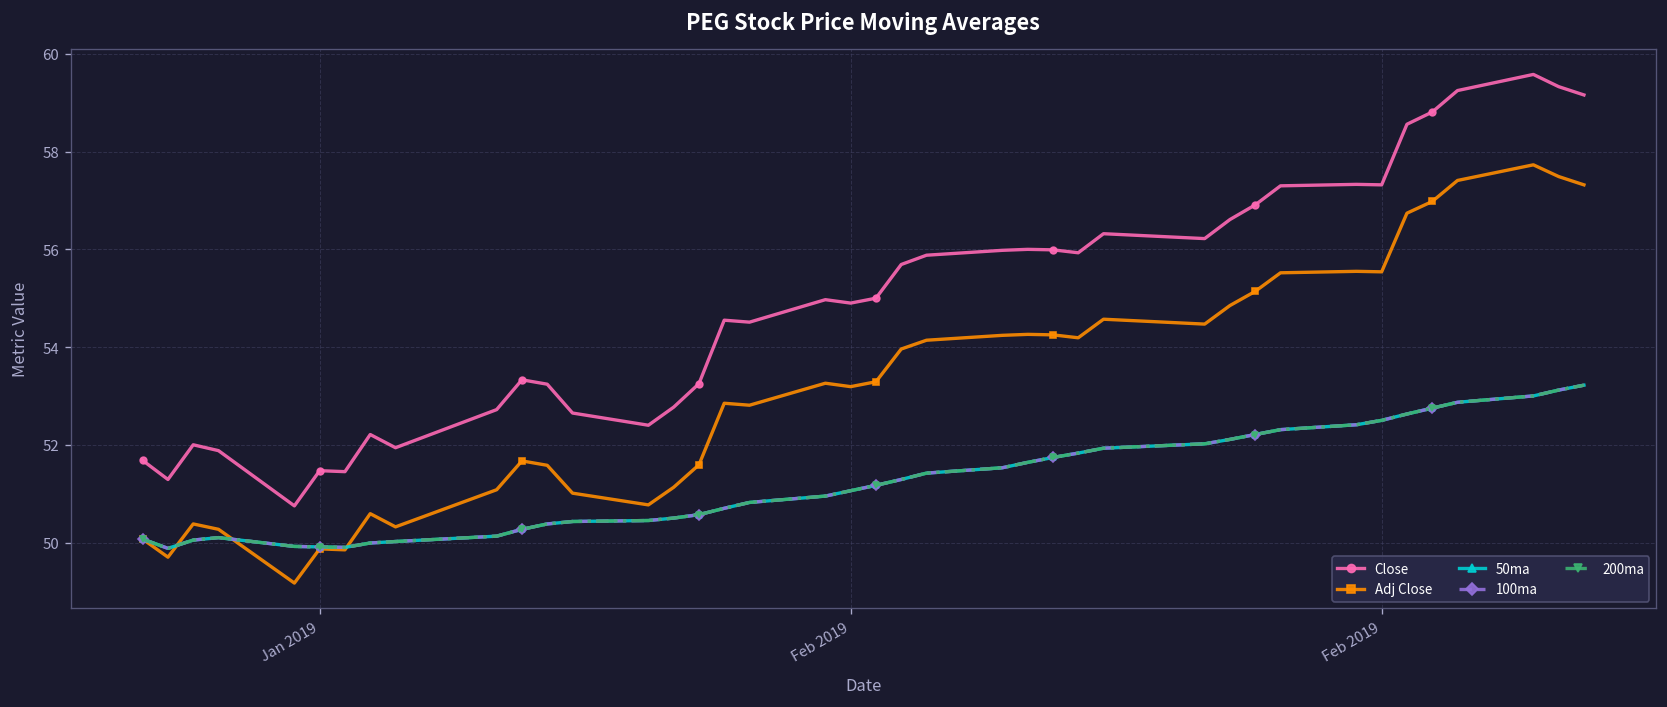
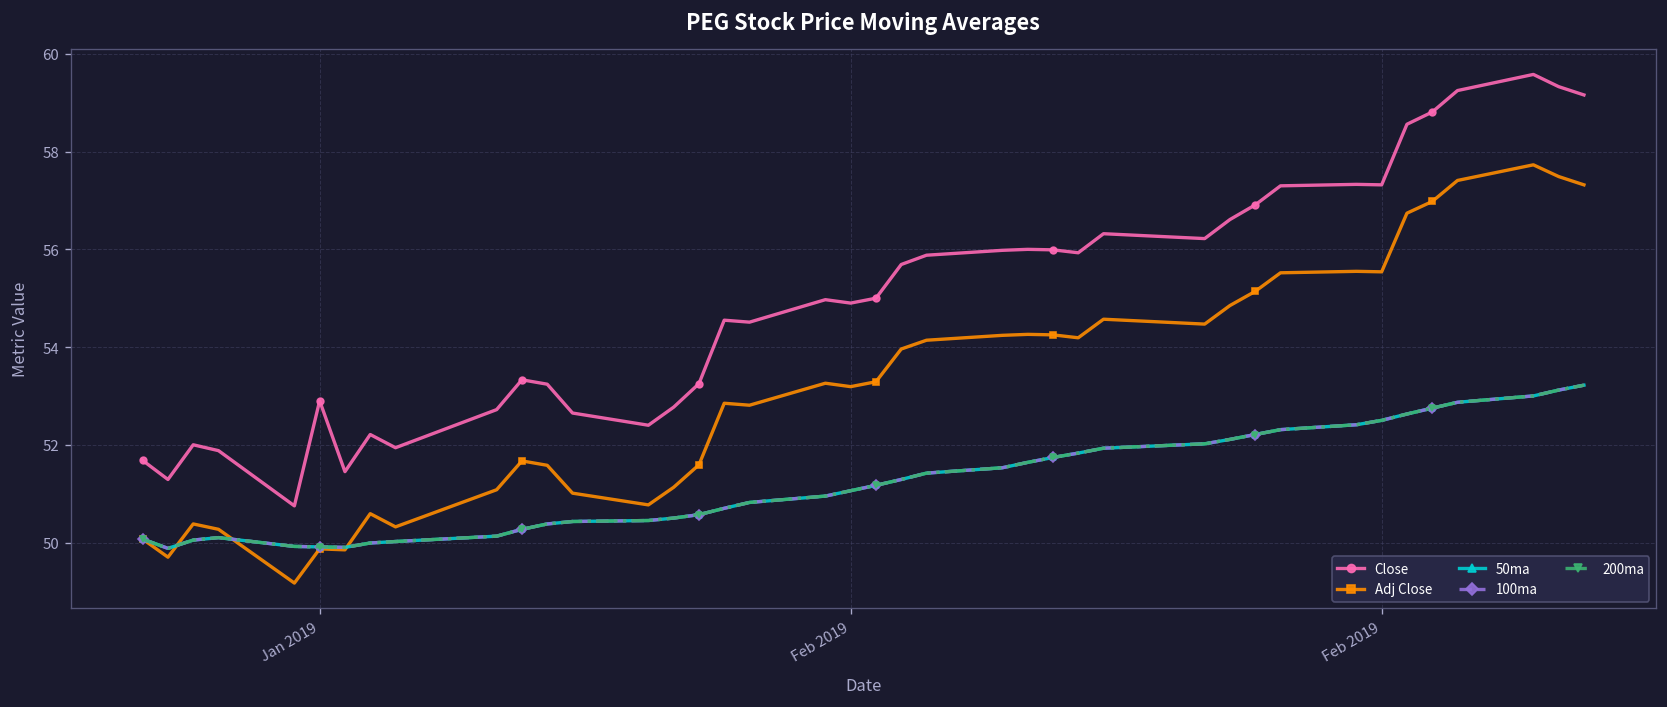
  {
    "Close": {
-     "Jan 2019": 51.5
+     "Jan 2019": 52.9
    }
  }
